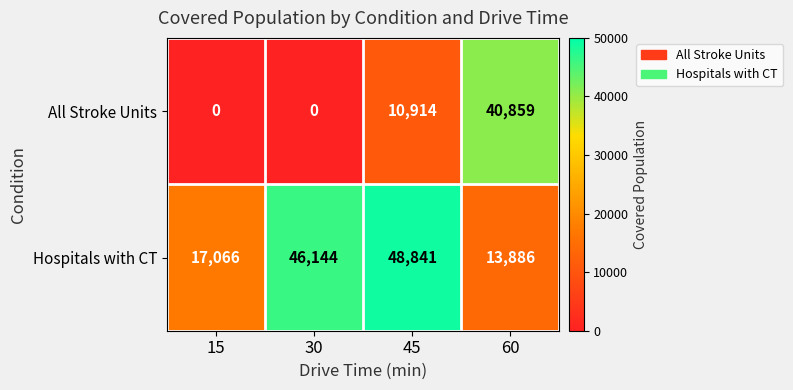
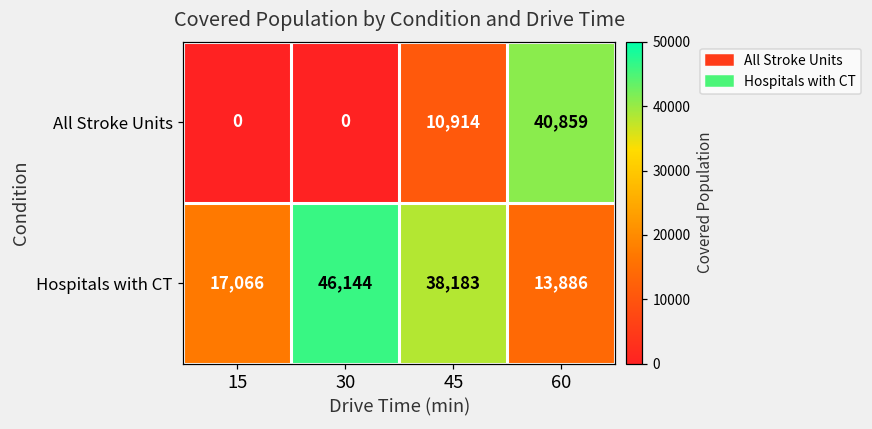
  {
    "All Stroke Units": {
      "15": "0",
      "30": "0",
      "45": "10,914",
      "60": "40,859"
    },
    "Hospitals with CT": {
      "15": "17,066",
      "30": "46,144",
-     "45": "48,841",
+     "45": "38,183",
      "60": "13,886"
    }
  }
